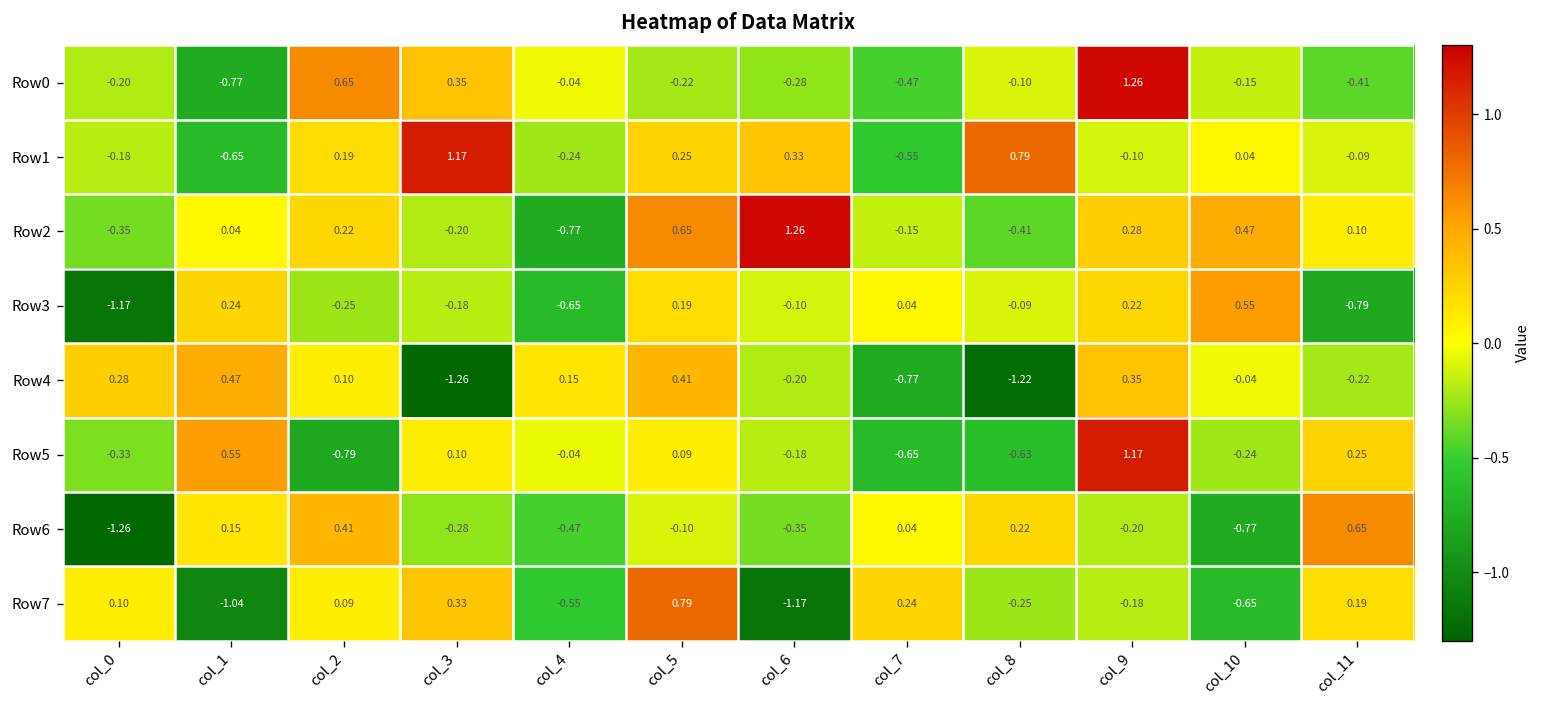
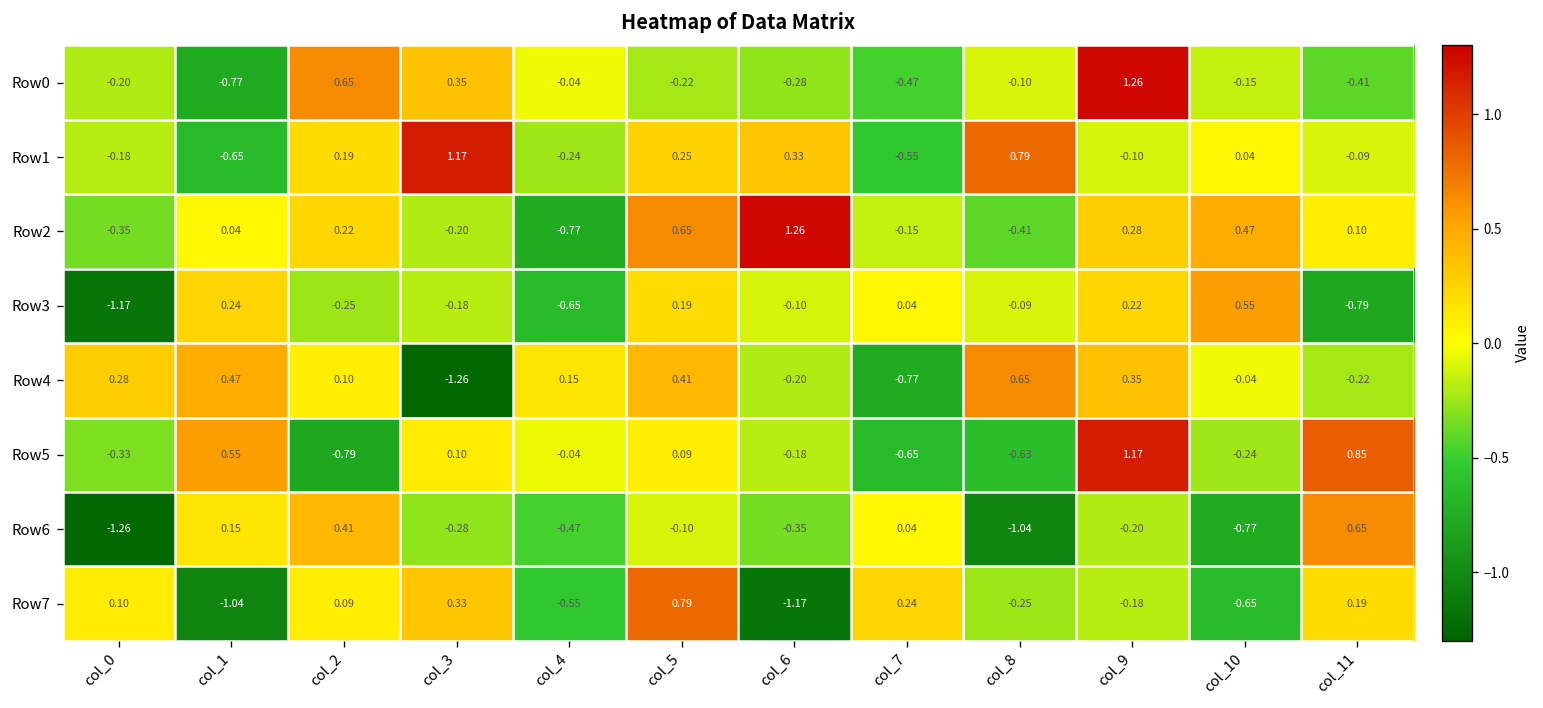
  {
    "Row0": {
      "col_0": -0.20,
      "col_1": -0.77,
      "col_2": 0.65,
      "col_3": 0.35,
      "col_4": -0.04,
      "col_5": -0.22,
      "col_6": -0.28,
      "col_7": -0.47,
      "col_8": -0.10,
      "col_9": 1.26,
      "col_10": -0.15,
      "col_11": -0.41
    },
    "Row1": {
      "col_0": -0.18,
      "col_1": -0.65,
      "col_2": 0.19,
      "col_3": 1.17,
      "col_4": -0.24,
      "col_5": 0.25,
      "col_6": 0.33,
      "col_7": -0.55,
      "col_8": 0.79,
      "col_9": -0.10,
      "col_10": 0.04,
      "col_11": -0.09
    },
    "Row2": {
      "col_0": -0.35,
      "col_1": 0.04,
      "col_2": 0.22,
      "col_3": -0.20,
      "col_4": -0.77,
      "col_5": 0.65,
      "col_6": 1.26,
      "col_7": -0.15,
      "col_8": -0.41,
      "col_9": 0.28,
      "col_10": 0.47,
      "col_11": 0.10
    },
    "Row3": {
      "col_0": -1.17,
      "col_1": 0.24,
      "col_2": -0.25,
      "col_3": -0.18,
      "col_4": -0.65,
      "col_5": 0.19,
      "col_6": -0.10,
      "col_7": 0.04,
      "col_8": -0.09,
      "col_9": 0.22,
      "col_10": 0.55,
      "col_11": -0.79
    },
    "Row4": {
      "col_0": 0.28,
      "col_1": 0.47,
      "col_2": 0.10,
      "col_3": -1.26,
      "col_4": 0.15,
      "col_5": 0.41,
      "col_6": -0.20,
      "col_7": -0.77,
-     "col_8": -1.22,
+     "col_8": 0.65,
      "col_9": 0.35,
      "col_10": -0.04,
      "col_11": -0.22
    },
    "Row5": {
      "col_0": -0.33,
      "col_1": 0.55,
      "col_2": -0.79,
      "col_3": 0.10,
      "col_4": -0.04,
      "col_5": 0.09,
      "col_6": -0.18,
      "col_7": -0.65,
      "col_8": -0.63,
      "col_9": 1.17,
      "col_10": -0.24,
-     "col_11": 0.25
+     "col_11": 0.85
    },
    "Row6": {
      "col_0": -1.26,
      "col_1": 0.15,
      "col_2": 0.41,
      "col_3": -0.28,
      "col_4": -0.47,
      "col_5": -0.10,
      "col_6": -0.35,
      "col_7": 0.04,
-     "col_8": 0.22,
+     "col_8": -1.04,
      "col_9": -0.20,
      "col_10": -0.77,
      "col_11": 0.65
    },
    "Row7": {
      "col_0": 0.10,
      "col_1": -1.04,
      "col_2": 0.09,
      "col_3": 0.33,
      "col_4": -0.55,
      "col_5": 0.79,
      "col_6": -1.17,
      "col_7": 0.24,
      "col_8": -0.25,
      "col_9": -0.18,
      "col_10": -0.65,
      "col_11": 0.19
    }
  }
